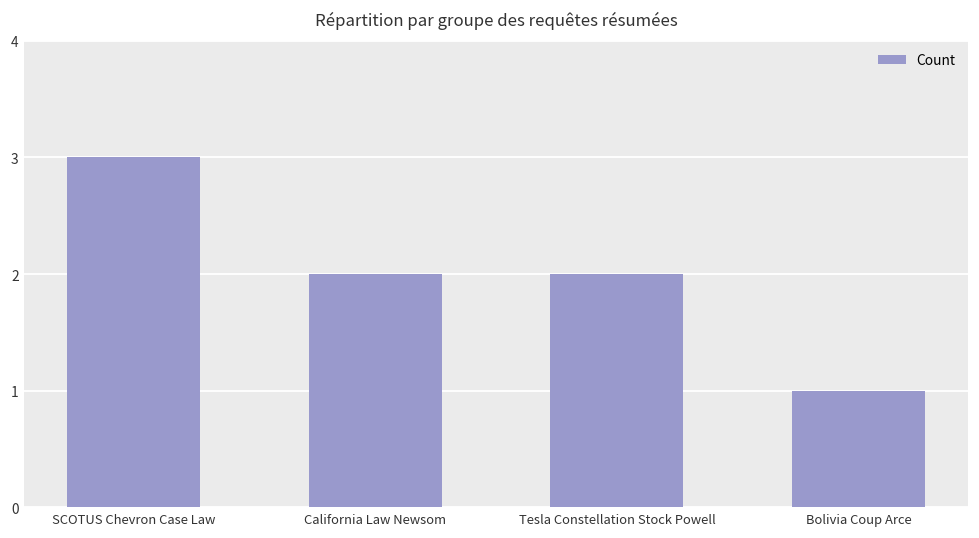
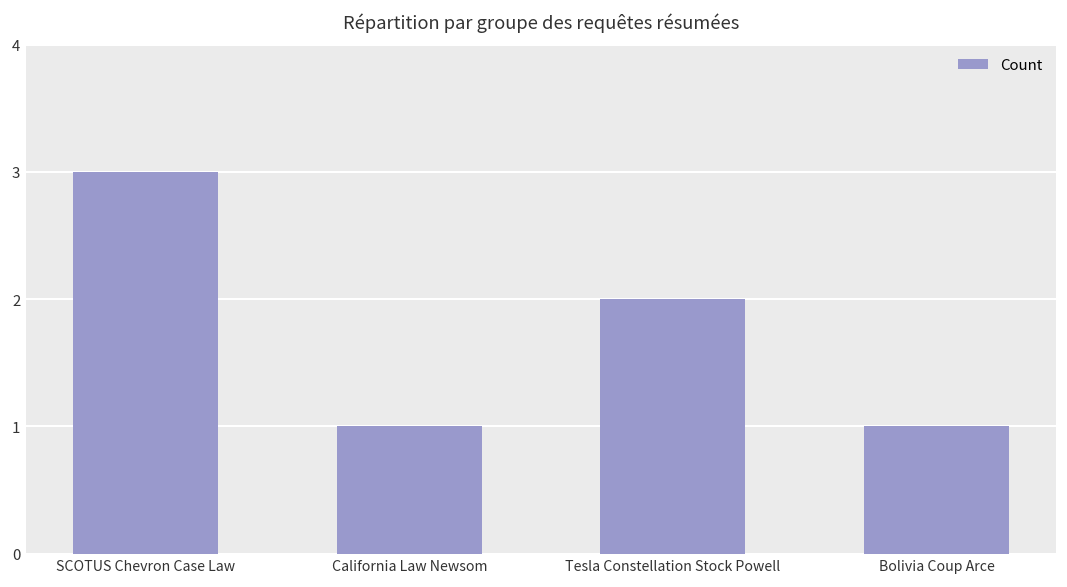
  {
    "SCOTUS Chevron Case Law": 3,
-   "California Law Newsom": 2,
+   "California Law Newsom": 1,
    "Tesla Constellation Stock Powell": 2,
    "Bolivia Coup Arce": 1
  }
